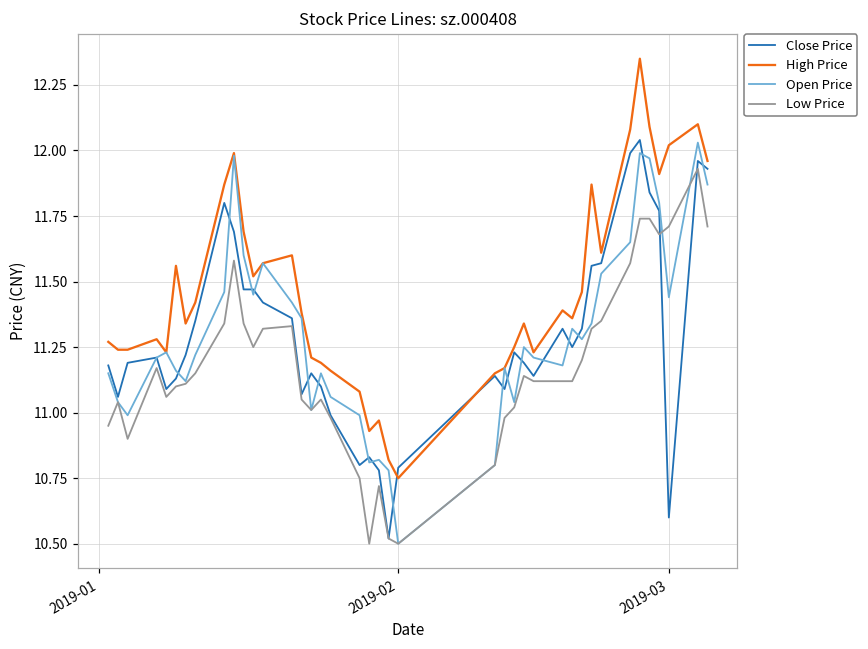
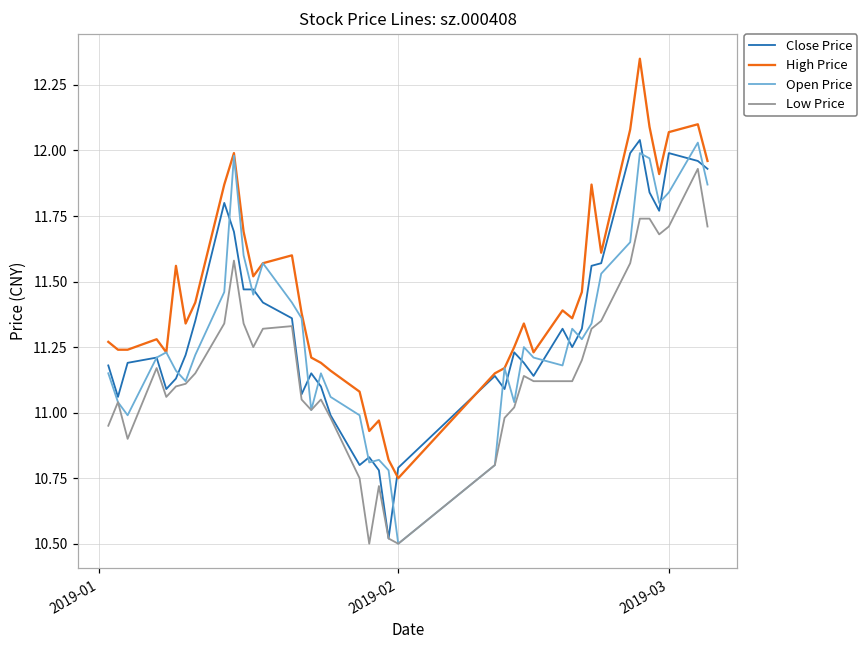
  {
    "Close Price": {
      "2019-02": 10.79,
-     "2019-03": 10.60
+     "2019-03": 11.99
    },
    "High Price": {
      "2019-02": 10.75,
-     "2019-03": 12.02
+     "2019-03": 12.07
    },
    "Open Price": {
-     "2019-03": 11.44
+     "2019-03": 11.84
    },
    "Low Price": {
      "2019-03": 11.71
    }
  }
